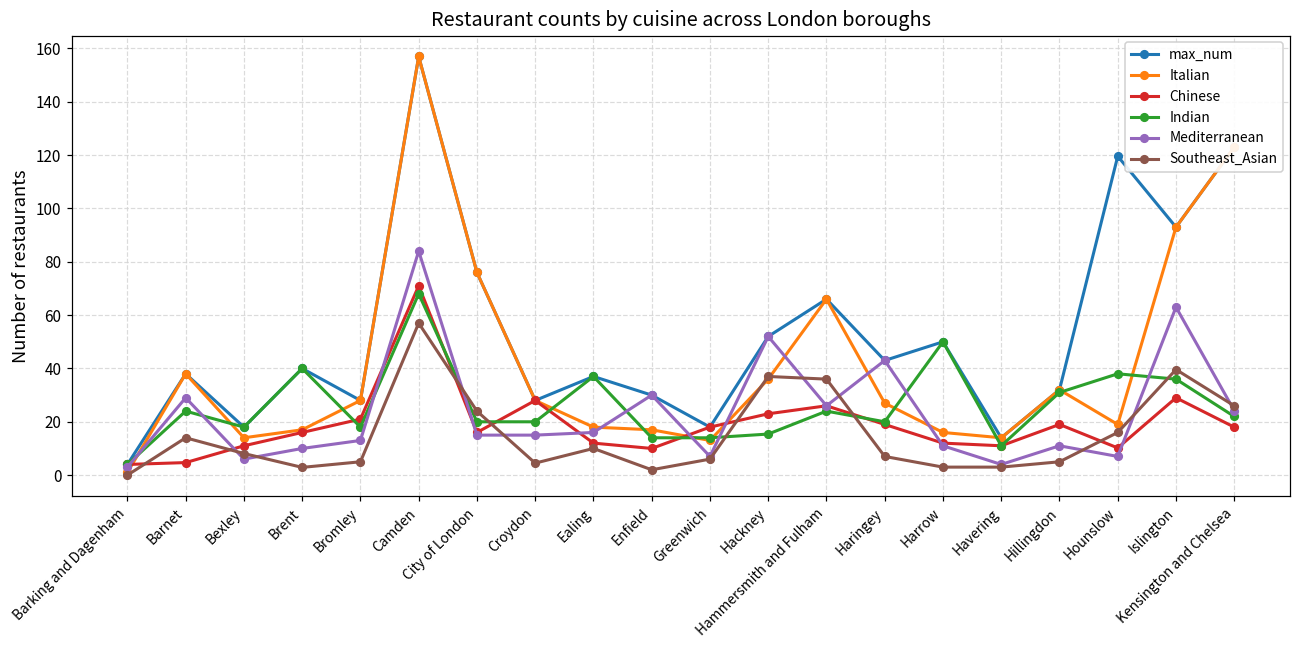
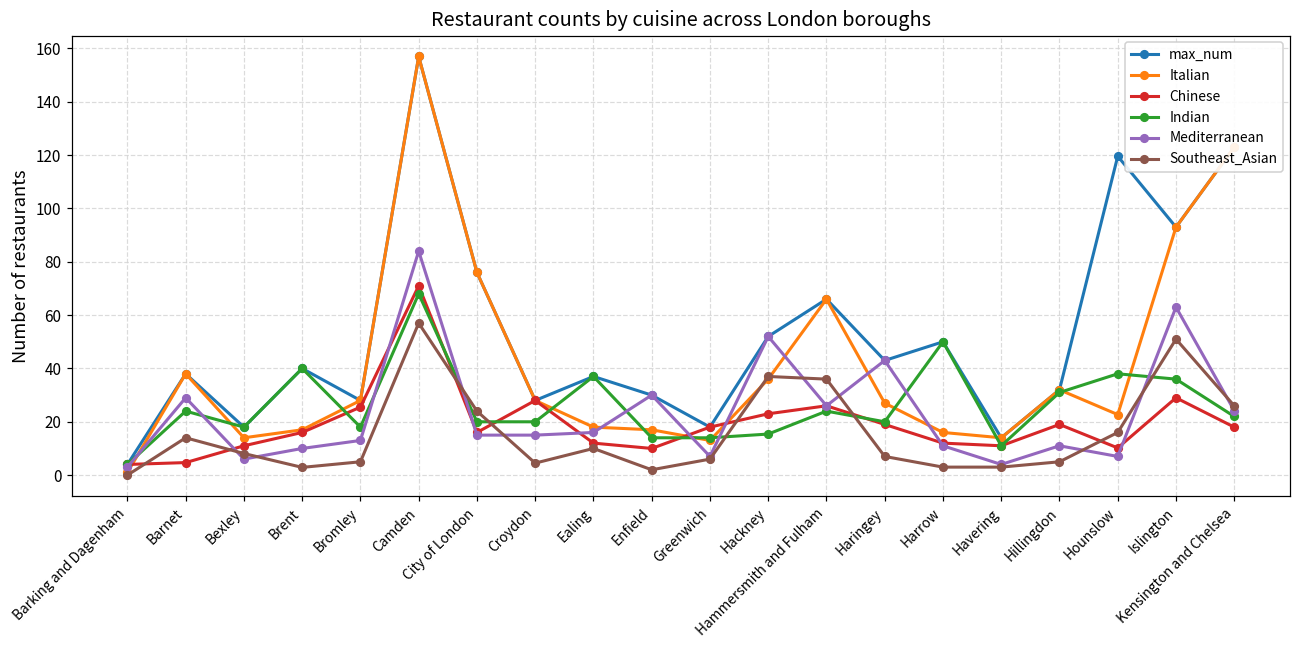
  {
    "max_num": {
      "Hounslow": 120
    },
    "Italian": {
      "Bexley": 14,
      "Ealing": 18,
      "Enfield": 17,
      "Haringey": 27,
      "Harrow": 16,
-     "Hounslow": 19
+     "Hounslow": 23
    },
    "Chinese": {
      "Barnet": 5,
      "Bexley": 11,
-     "Bromley": 21,
+     "Bromley": 26,
      "Camden": 71,
      "Ealing": 12,
      "Enfield": 10,
      "Hackney": 23,
      "Hillingdon": 19,
      "Hounslow": 10,
      "Islington": 29,
      "Kensington and Chelsea": 18
    },
    "Indian": {
      "Barnet": 24,
      "Bromley": 18,
      "Camden": 68,
      "City of London": 20,
      "Croydon": 20,
      "Enfield": 14,
      "Hackney": 15,
      "Hammersmith and Fulham": 24,
      "Hounslow": 38,
      "Islington": 36,
      "Kensington and Chelsea": 22
    },
    "Mediterranean": {
      "Barnet": 29,
      "Bexley": 6,
      "Brent": 10,
      "Bromley": 13,
      "Camden": 84,
      "Croydon": 15,
      "Ealing": 16,
      "Hillingdon": 11,
      "Hounslow": 7,
      "Islington": 63,
      "Kensington and Chelsea": 24
    },
    "Southeast_Asian": {
      "Barnet": 14,
      "Bexley": 8,
      "Brent": 3,
      "Bromley": 5,
      "Camden": 57,
      "City of London": 24,
      "Croydon": 5,
      "Ealing": 10,
      "Enfield": 2,
      "Hammersmith and Fulham": 36,
      "Haringey": 7,
      "Harrow": 3,
      "Hillingdon": 5,
      "Hounslow": 16,
-     "Islington": 40,
+     "Islington": 51,
      "Kensington and Chelsea": 26
    }
  }
